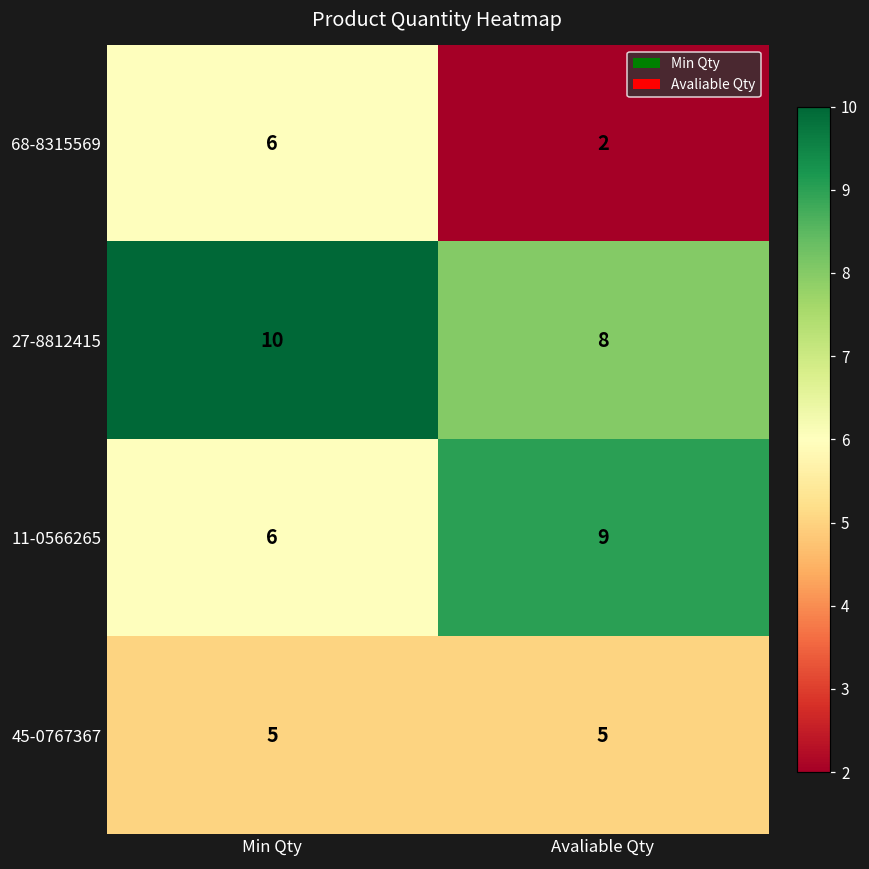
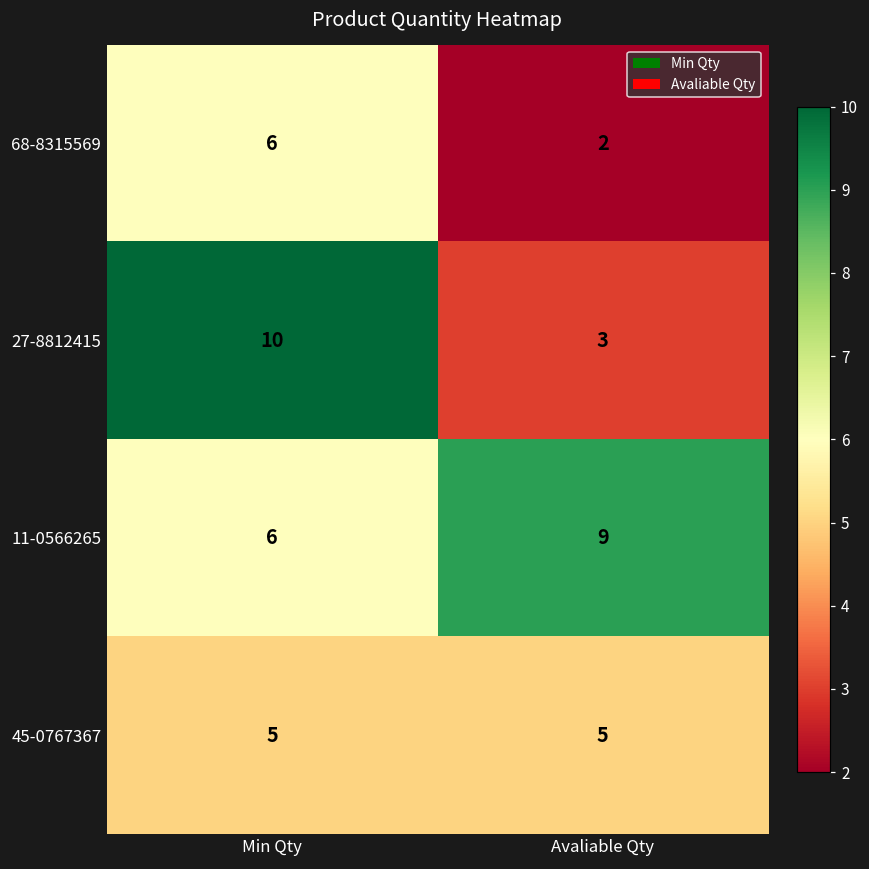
  {
    "68-8315569": {
      "Min Qty": 6,
      "Avaliable Qty": 2
    },
    "27-8812415": {
      "Min Qty": 10,
-     "Avaliable Qty": 8
+     "Avaliable Qty": 3
    },
    "11-0566265": {
      "Min Qty": 6,
      "Avaliable Qty": 9
    },
    "45-0767367": {
      "Min Qty": 5,
      "Avaliable Qty": 5
    }
  }
